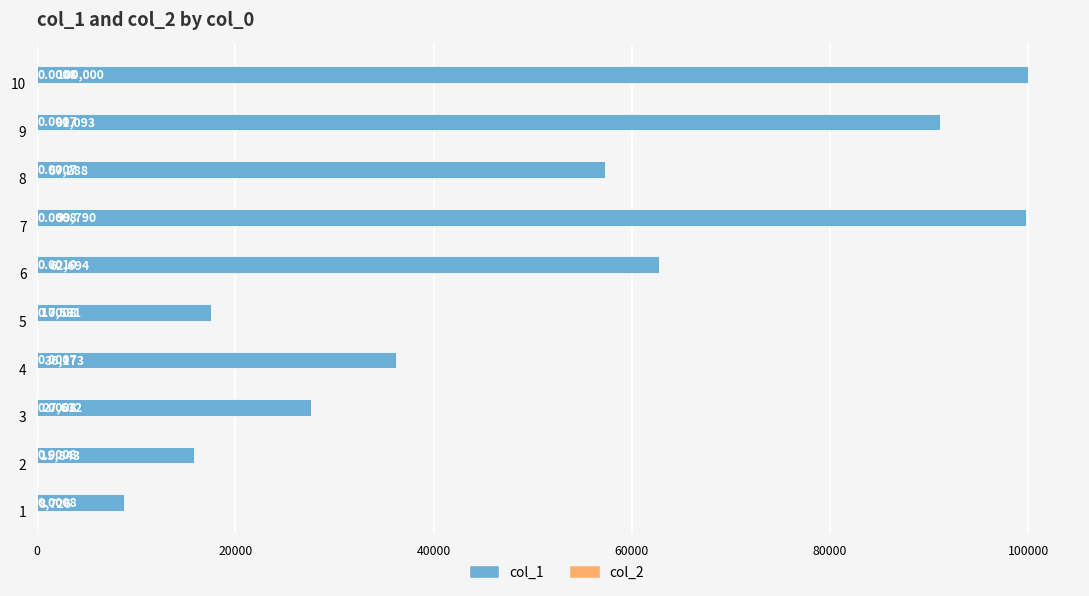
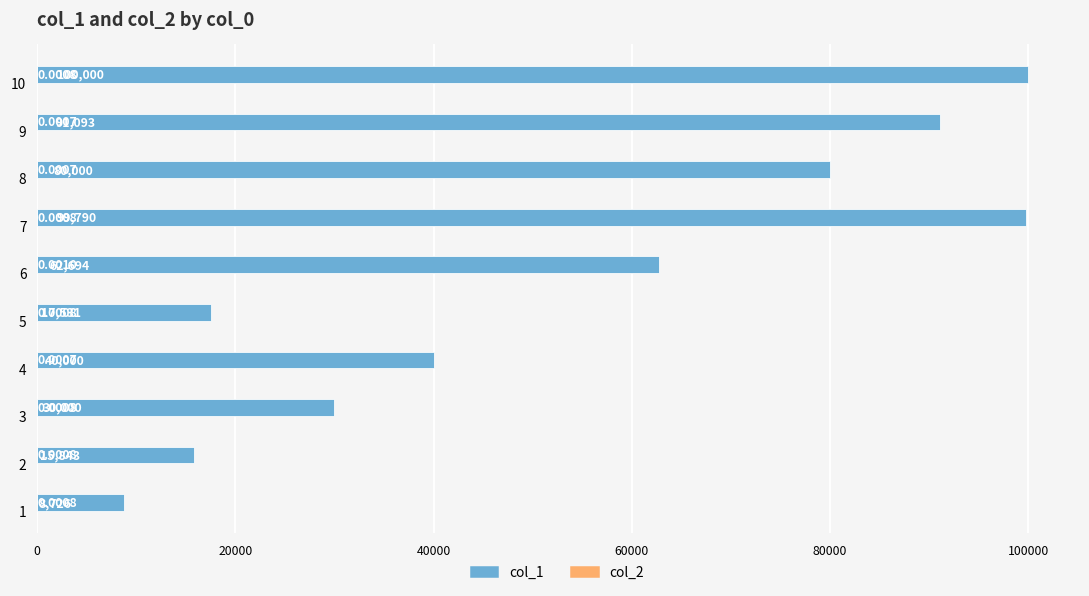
  {
    "col_1": {
-     "8": "57,288",
-     "4": "36,173",
-     "3": "27,632"
+     "8": "80,000",
+     "4": "40,000",
+     "3": "30,000"
    }
  }
